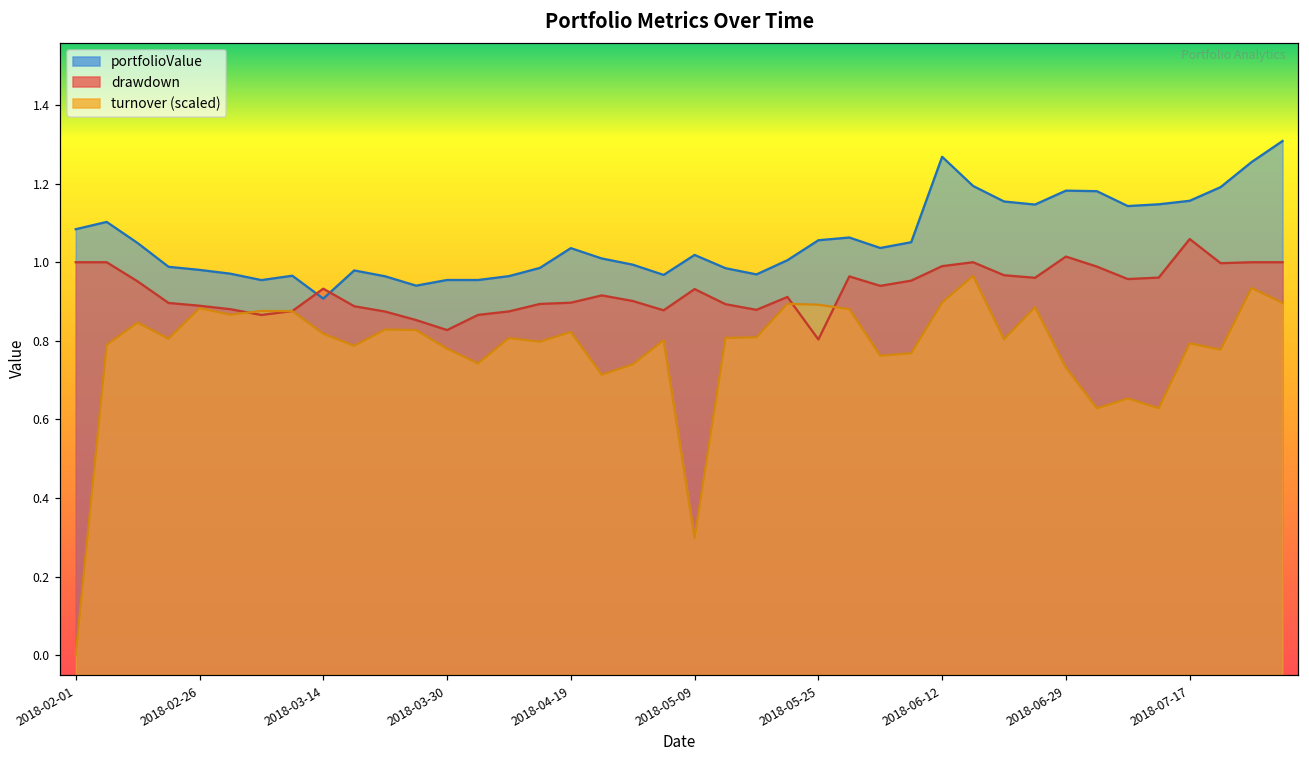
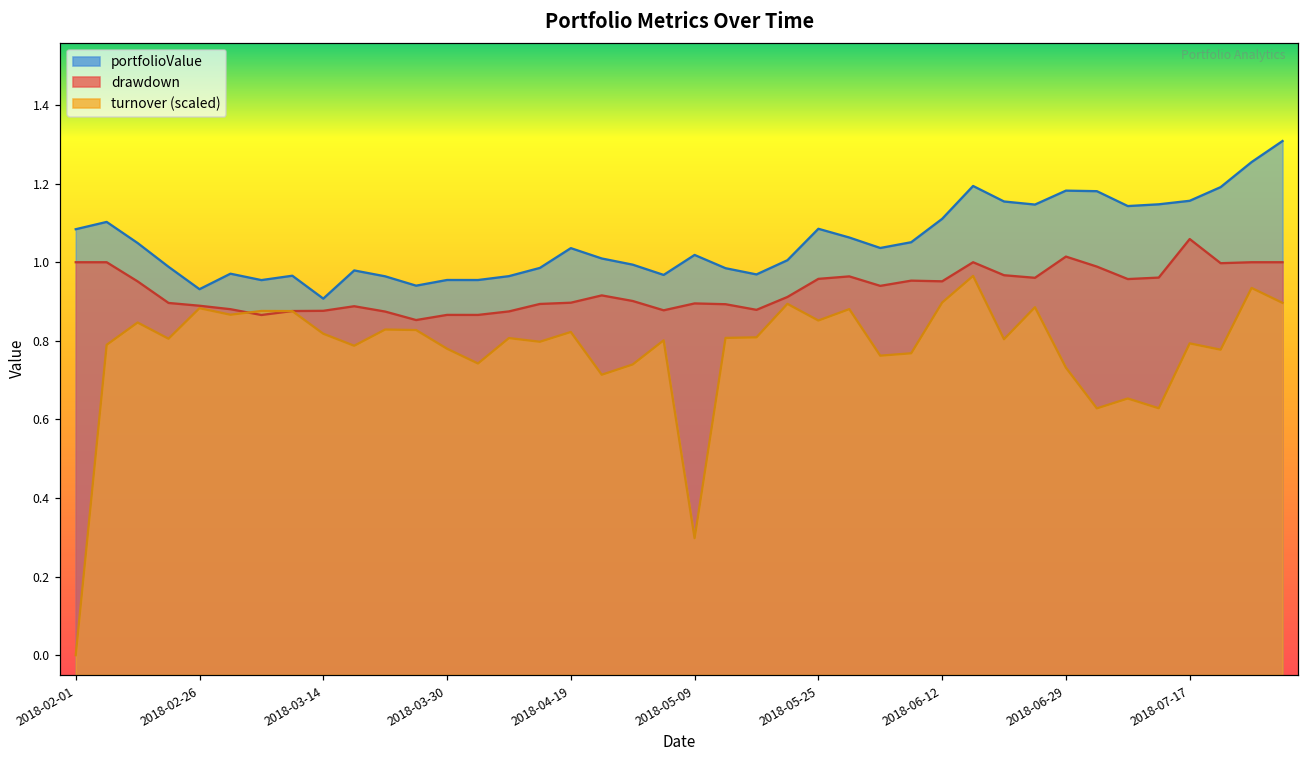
  {
    "portfolioValue": {
      "2018-02-01": 1.08,
-     "2018-02-26": 0.98,
+     "2018-02-26": 0.93,
      "2018-03-14": 0.91,
      "2018-03-30": 0.95,
      "2018-04-19": 1.04,
      "2018-05-09": 1.02,
-     "2018-05-25": 1.06,
-     "2018-06-12": 1.27,
+     "2018-05-25": 1.09,
+     "2018-06-12": 1.11,
      "2018-06-29": 1.18,
      "2018-07-17": 1.16
    },
    "drawdown": {
      "2018-02-01": 1.00,
-     "2018-03-14": 0.93,
-     "2018-03-30": 0.83,
+     "2018-03-14": 0.88,
+     "2018-03-30": 0.87,
      "2018-04-19": 0.90,
-     "2018-05-09": 0.93,
-     "2018-05-25": 0.80,
-     "2018-06-12": 0.99,
+     "2018-05-09": 0.90,
+     "2018-05-25": 0.96,
+     "2018-06-12": 0.95,
      "2018-06-29": 1.01,
      "2018-07-17": 1.06
    },
    "turnover (scaled)": {
      "2018-02-01": 0.00,
      "2018-03-14": 0.82,
      "2018-03-30": 0.78,
      "2018-04-19": 0.82,
      "2018-05-09": 0.30,
-     "2018-05-25": 0.89,
+     "2018-05-25": 0.85,
      "2018-06-12": 0.90,
      "2018-06-29": 0.73,
      "2018-07-17": 0.79
    }
  }
